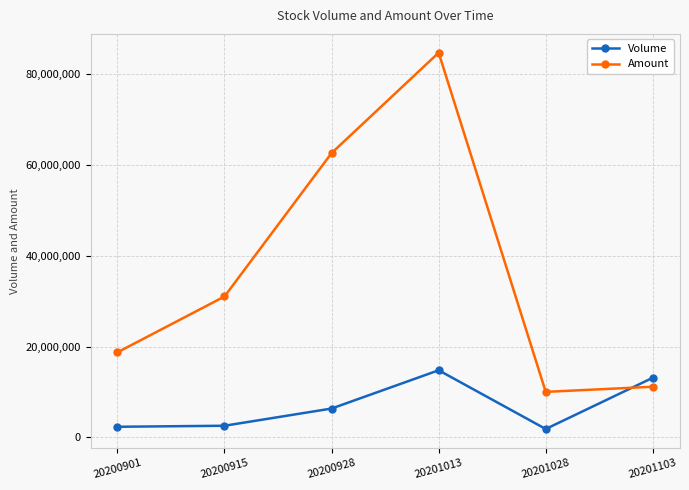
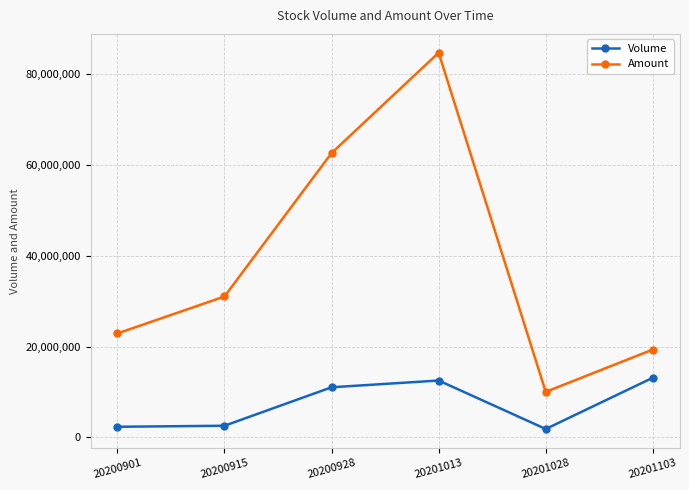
  {
    "Volume": {
      "20200901": "2,000,000",
      "20200915": "3,000,000",
-     "20200928": "6,000,000",
-     "20201013": "15,000,000",
+     "20200928": "11,000,000",
+     "20201013": "13,000,000",
      "20201028": "2,000,000",
      "20201103": "13,000,000"
    },
    "Amount": {
-     "20200901": "19,000,000",
+     "20200901": "23,000,000",
      "20200915": "31,000,000",
      "20200928": "63,000,000",
      "20201013": "85,000,000",
      "20201028": "10,000,000",
-     "20201103": "11,000,000"
+     "20201103": "19,000,000"
    }
  }
